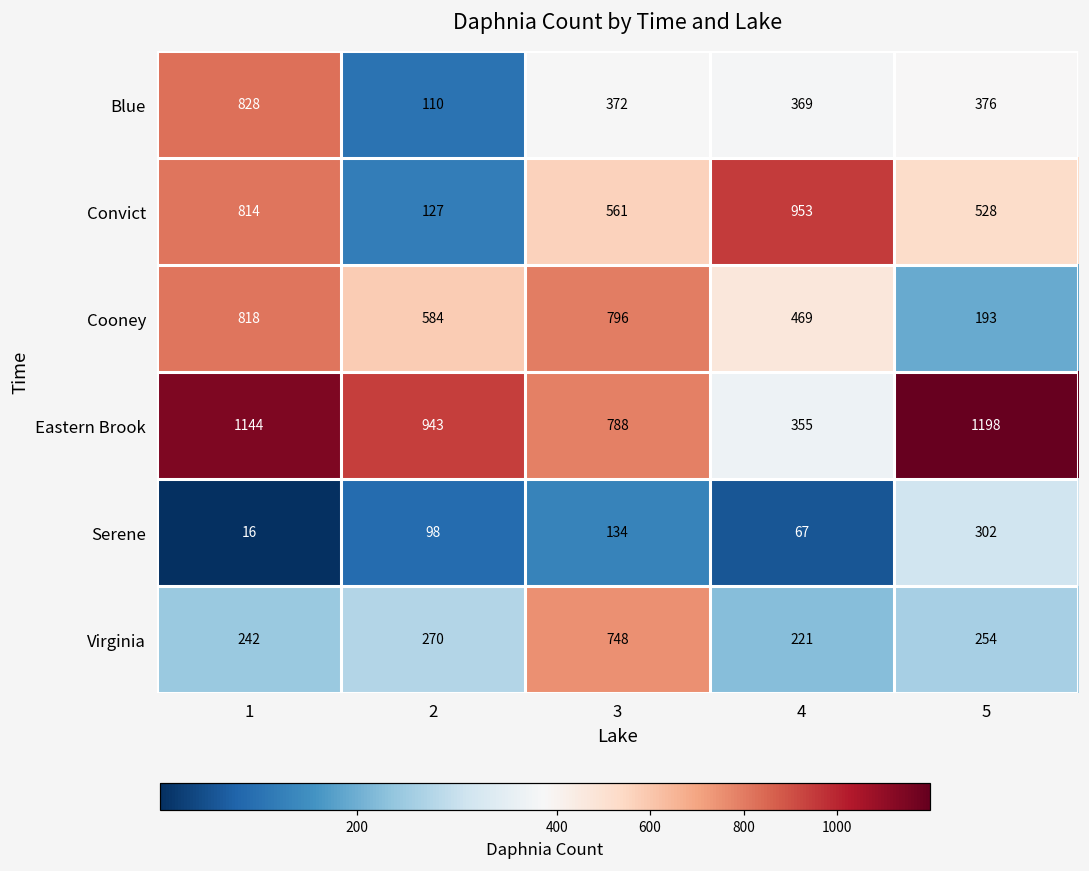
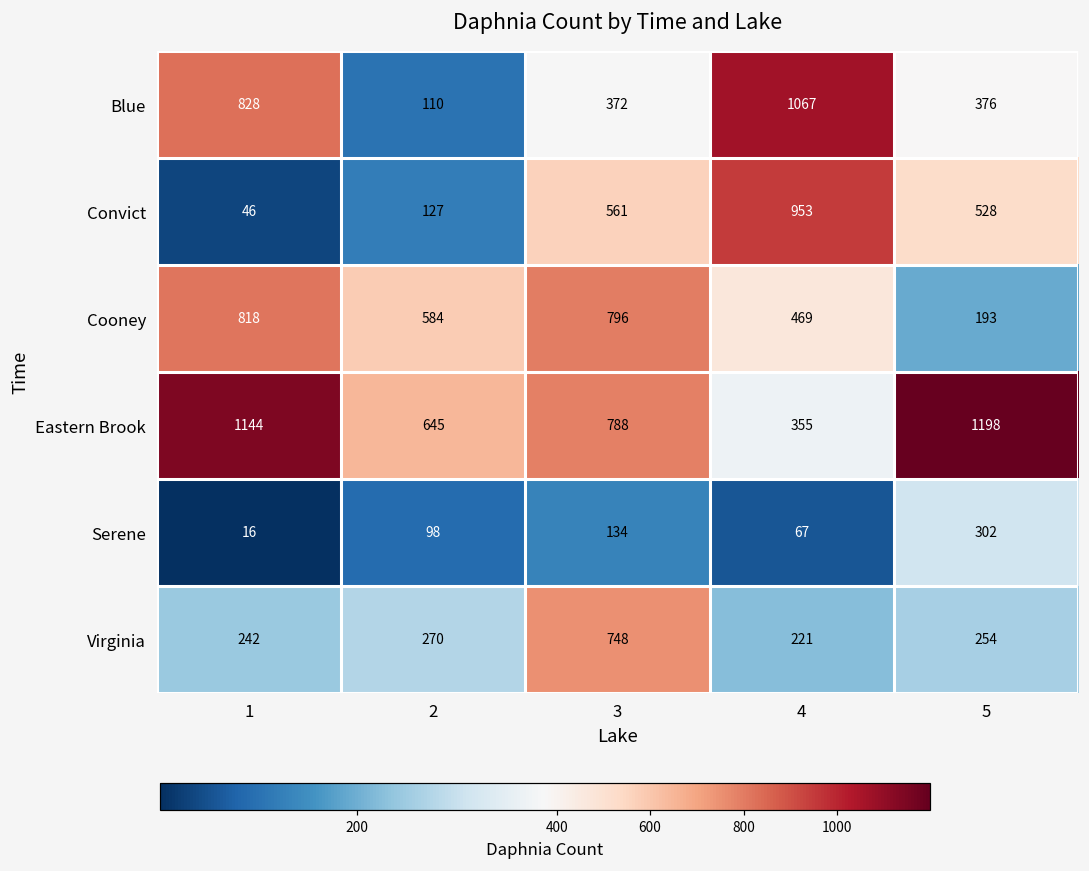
  {
    "Blue": {
      "1": 828,
      "2": 110,
      "3": 372,
-     "4": 369,
+     "4": 1067,
      "5": 376
    },
    "Convict": {
-     "1": 814,
+     "1": 46,
      "2": 127,
      "3": 561,
      "4": 953,
      "5": 528
    },
    "Cooney": {
      "1": 818,
      "2": 584,
      "3": 796,
      "4": 469,
      "5": 193
    },
    "Eastern Brook": {
      "1": 1144,
-     "2": 943,
+     "2": 645,
      "3": 788,
      "4": 355,
      "5": 1198
    },
    "Serene": {
      "1": 16,
      "2": 98,
      "3": 134,
      "4": 67,
      "5": 302
    },
    "Virginia": {
      "1": 242,
      "2": 270,
      "3": 748,
      "4": 221,
      "5": 254
    }
  }
